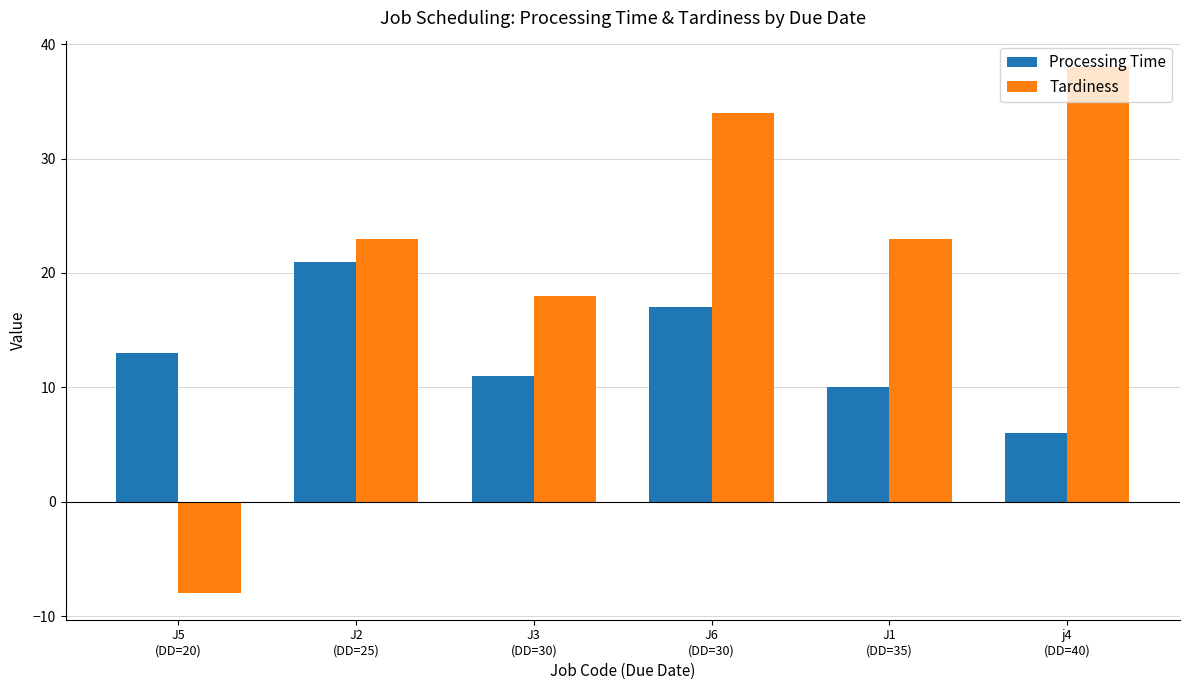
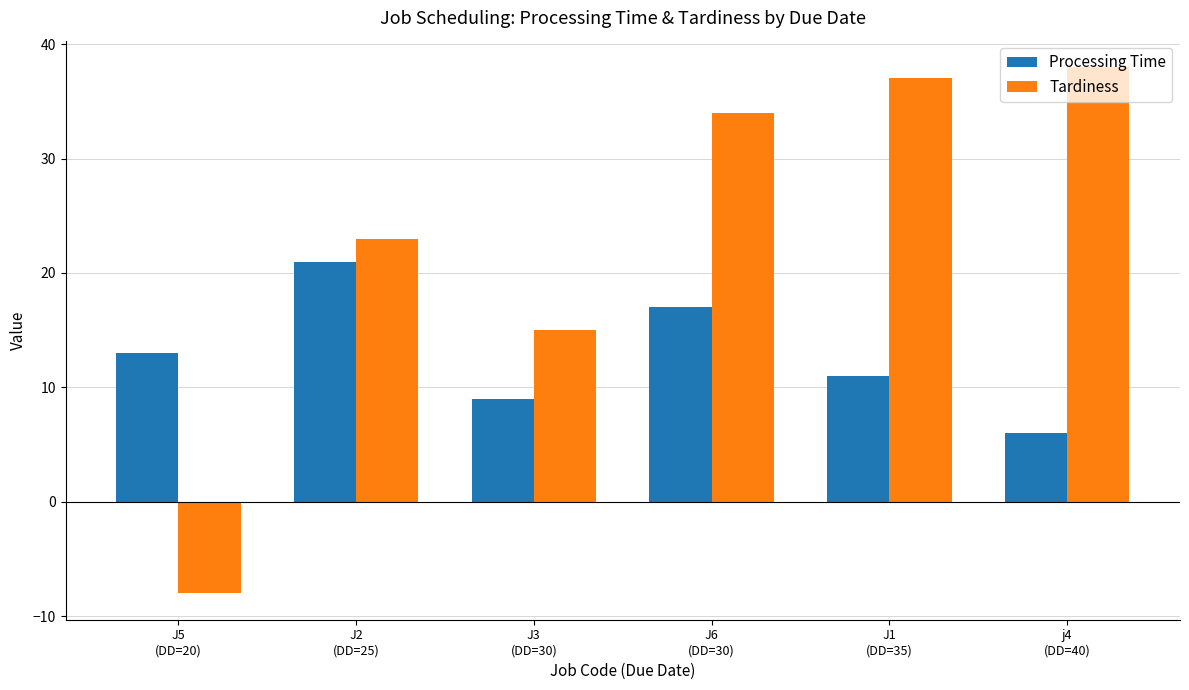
  {
    "Processing Time": {
      "J5 (DD=20)": 13,
      "J2 (DD=25)": 21,
-     "J3 (DD=30)": 11,
+     "J3 (DD=30)": 9,
      "J6 (DD=30)": 17,
-     "J1 (DD=35)": 10,
+     "J1 (DD=35)": 11,
      "j4 (DD=40)": 6
    },
    "Tardiness": {
      "J5 (DD=20)": -8,
      "J2 (DD=25)": 23,
-     "J3 (DD=30)": 18,
+     "J3 (DD=30)": 15,
      "J6 (DD=30)": 34,
-     "J1 (DD=35)": 23
+     "J1 (DD=35)": 37
    }
  }
